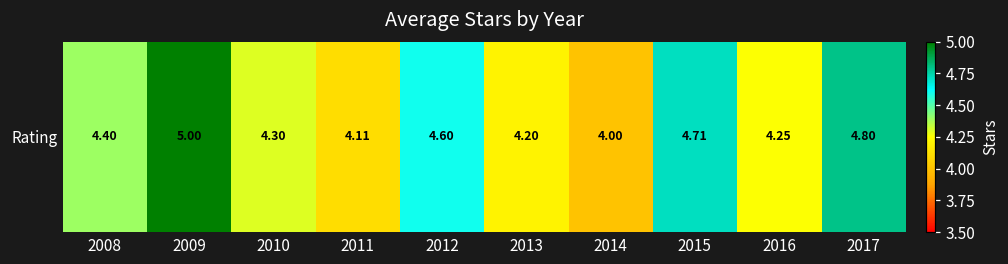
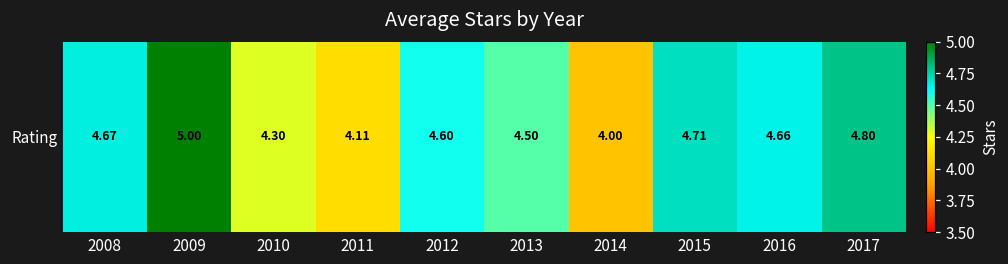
  {
    "Rating": {
-     "2008": 4.40,
+     "2008": 4.67,
      "2009": 5.00,
      "2010": 4.30,
      "2011": 4.11,
      "2012": 4.60,
-     "2013": 4.20,
+     "2013": 4.50,
      "2014": 4.00,
      "2015": 4.71,
-     "2016": 4.25,
+     "2016": 4.66,
      "2017": 4.80
    }
  }
